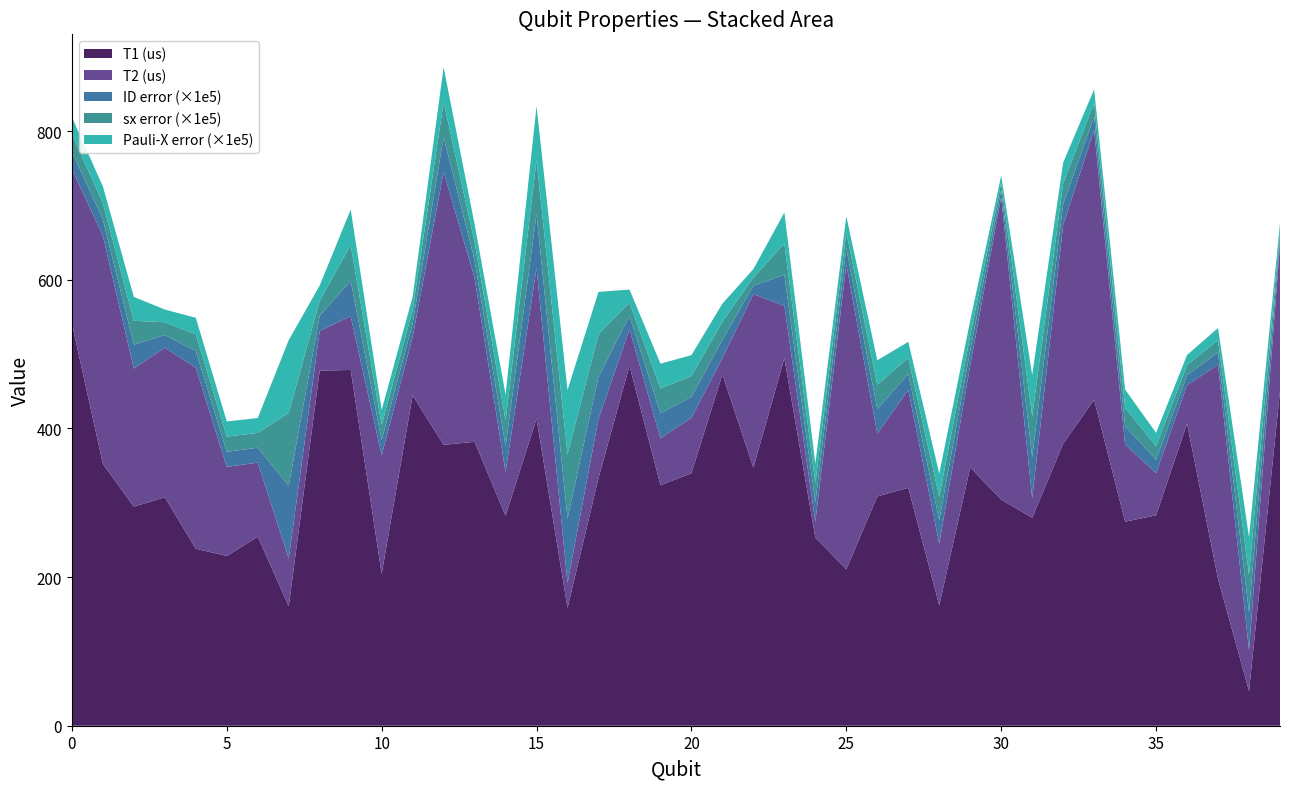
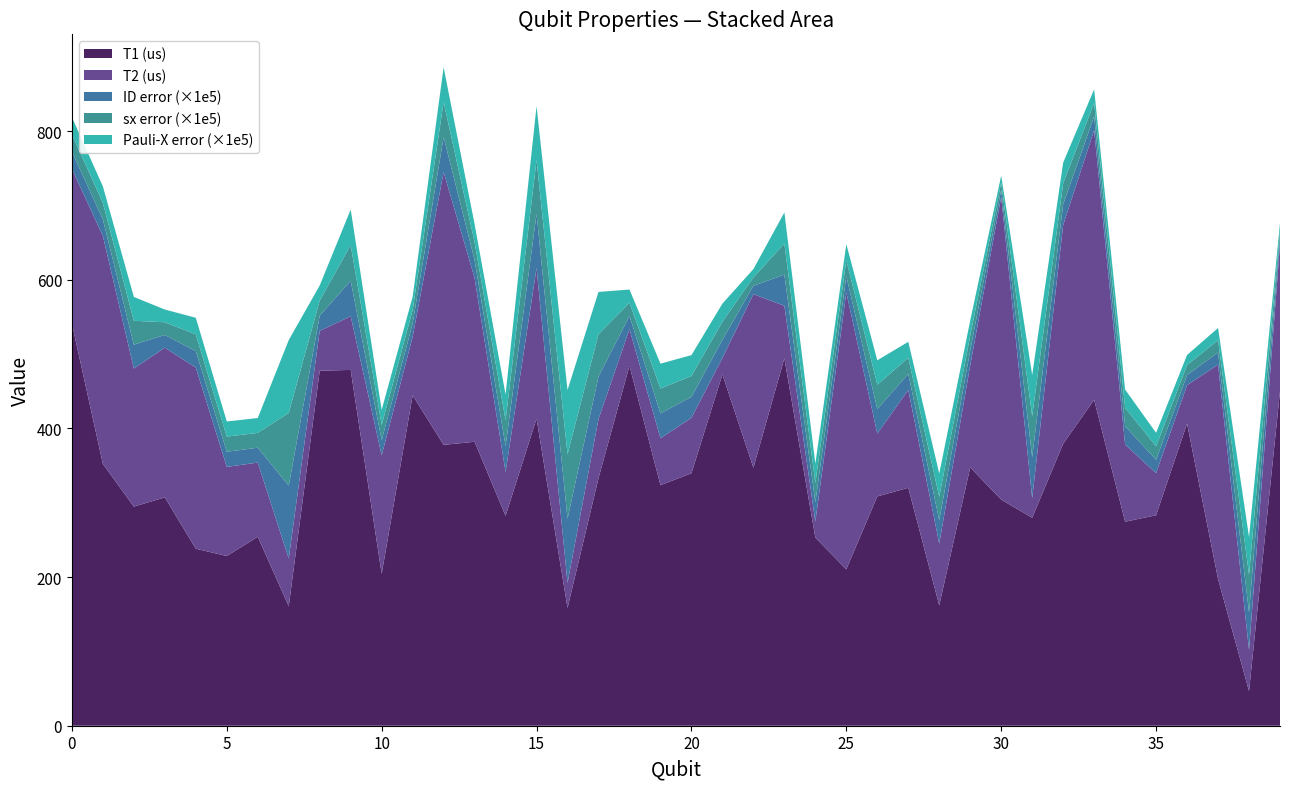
  {
    "T1 (us)": {
      "0": 540,
      "5": 230,
      "10": 200,
      "15": 410,
      "20": 340,
      "25": 210,
      "30": 300,
      "35": 280
    },
    "T2 (us)": {
      "0": 210,
      "5": 120,
      "10": 160,
      "15": 200,
      "20": 70,
-     "25": 410,
+     "25": 370,
      "30": 410,
      "35": 60
    }
  }
